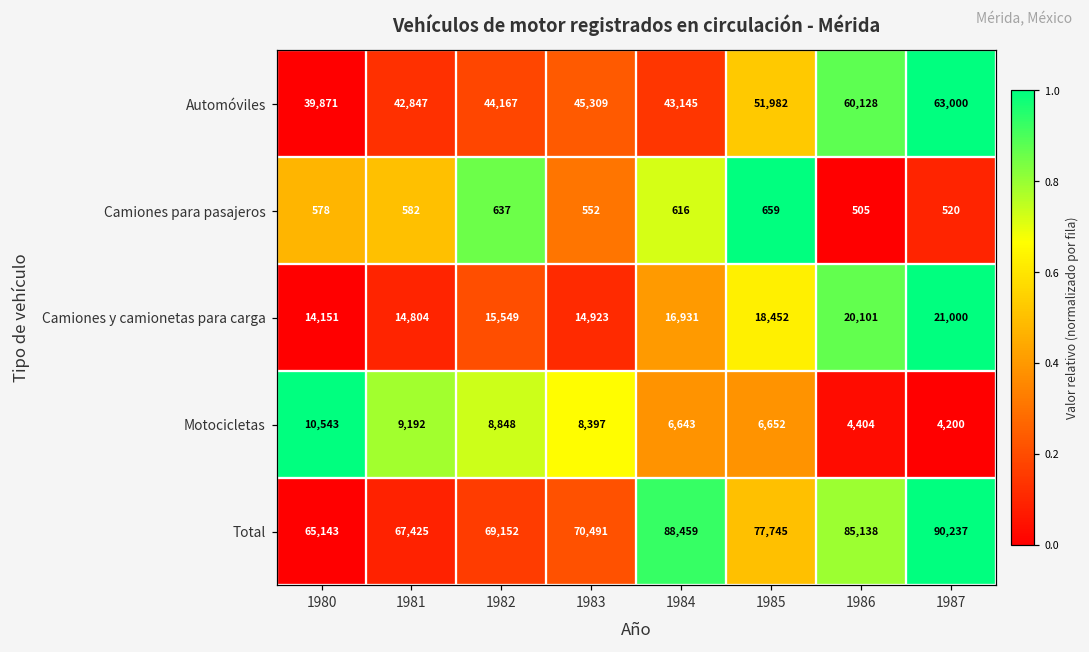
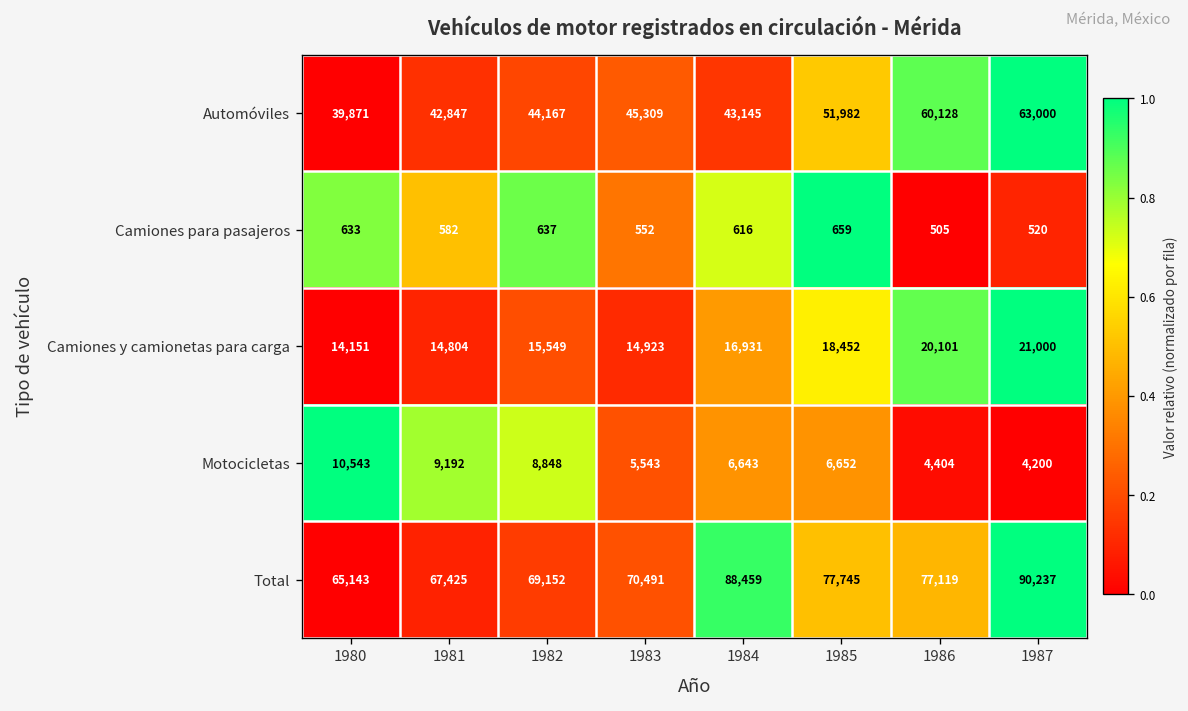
  {
    "Automóviles": {
      "1980": "39,871",
      "1981": "42,847",
      "1982": "44,167",
      "1983": "45,309",
      "1984": "43,145",
      "1985": "51,982",
      "1986": "60,128",
      "1987": "63,000"
    },
    "Camiones para pasajeros": {
-     "1980": "578",
+     "1980": "633",
      "1981": "582",
      "1982": "637",
      "1983": "552",
      "1984": "616",
      "1985": "659",
      "1986": "505",
      "1987": "520"
    },
    "Camiones y camionetas para carga": {
      "1980": "14,151",
      "1981": "14,804",
      "1982": "15,549",
      "1983": "14,923",
      "1984": "16,931",
      "1985": "18,452",
      "1986": "20,101",
      "1987": "21,000"
    },
    "Motocicletas": {
      "1980": "10,543",
      "1981": "9,192",
      "1982": "8,848",
-     "1983": "8,397",
+     "1983": "5,543",
      "1984": "6,643",
      "1985": "6,652",
      "1986": "4,404",
      "1987": "4,200"
    },
    "Total": {
      "1980": "65,143",
      "1981": "67,425",
      "1982": "69,152",
      "1983": "70,491",
      "1984": "88,459",
      "1985": "77,745",
-     "1986": "85,138",
+     "1986": "77,119",
      "1987": "90,237"
    }
  }
